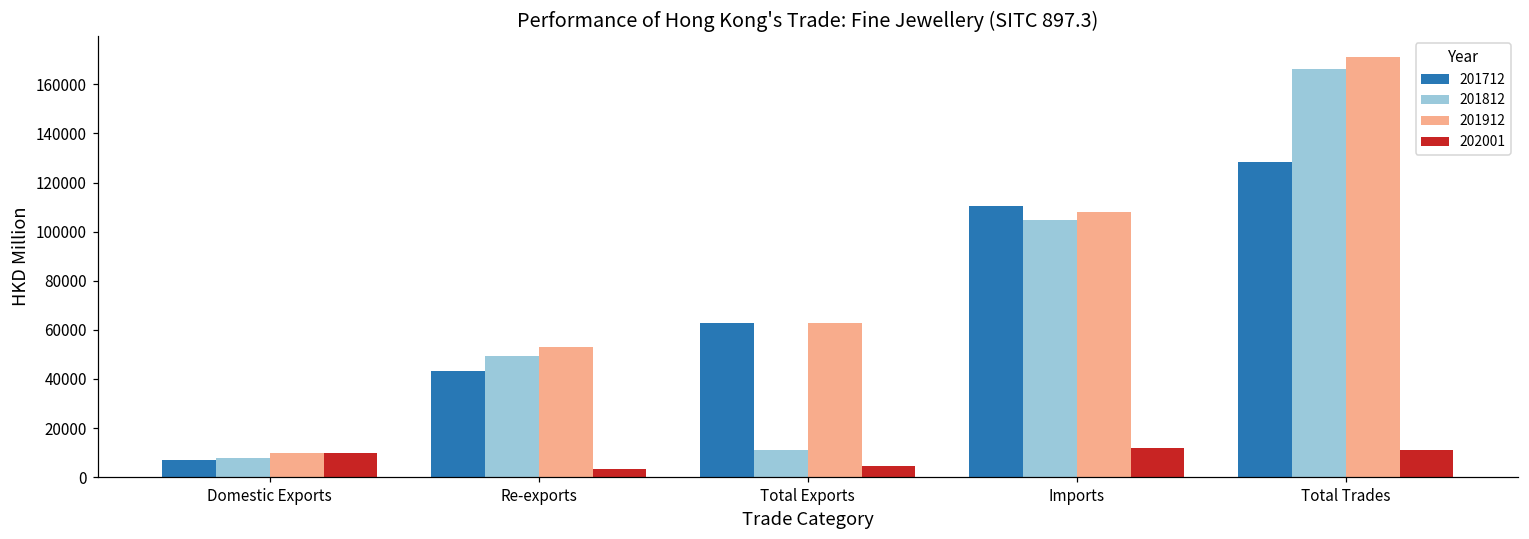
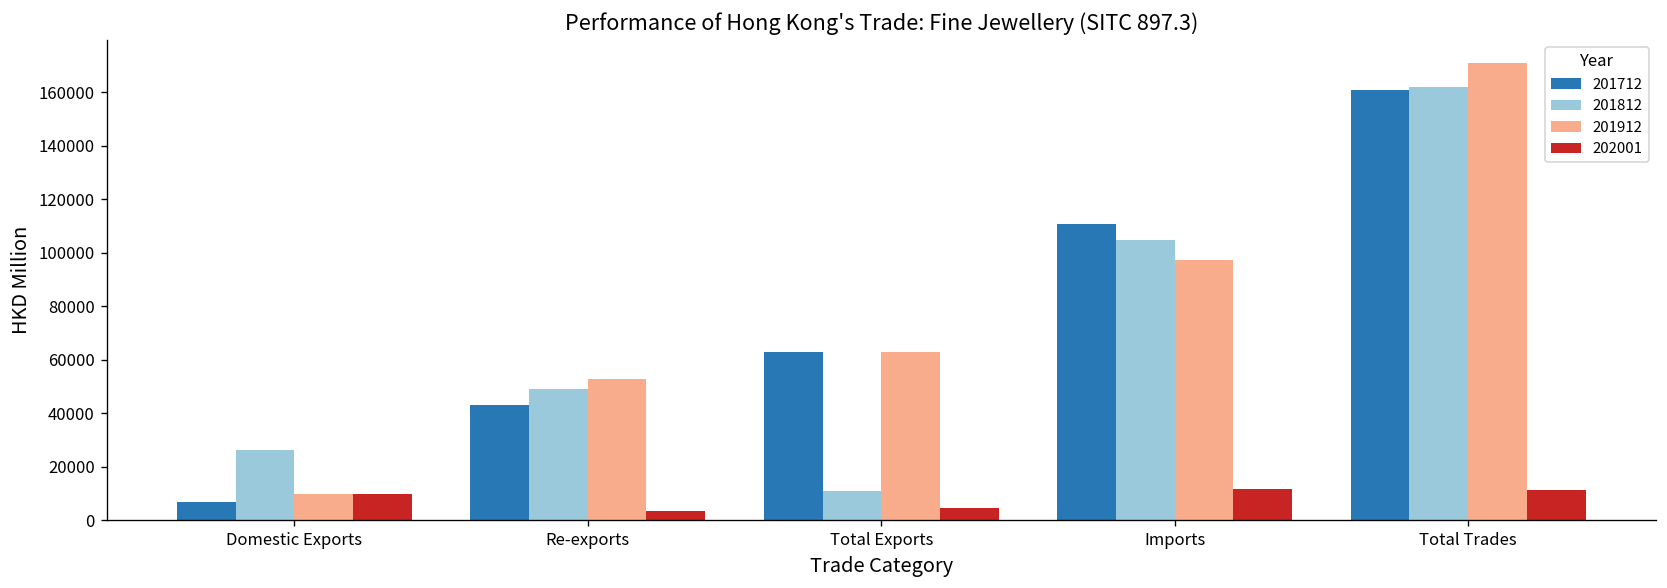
  {
    "201712": {
      "Domestic Exports": 7000,
      "Re-exports": 43000,
      "Total Exports": 63000,
      "Imports": 111000,
-     "Total Trades": 129000
+     "Total Trades": 161000
    },
    "201812": {
-     "Domestic Exports": 8000,
+     "Domestic Exports": 26000,
      "Re-exports": 49000,
      "Total Exports": 11000,
      "Imports": 105000,
-     "Total Trades": 166000
+     "Total Trades": 162000
    },
    "201912": {
      "Domestic Exports": 10000,
      "Re-exports": 53000,
      "Total Exports": 63000,
-     "Imports": 108000,
+     "Imports": 97000,
      "Total Trades": 171000
    },
    "202001": {
      "Domestic Exports": 10000,
      "Re-exports": 4000,
      "Total Exports": 5000,
      "Imports": 12000,
      "Total Trades": 11000
    }
  }
